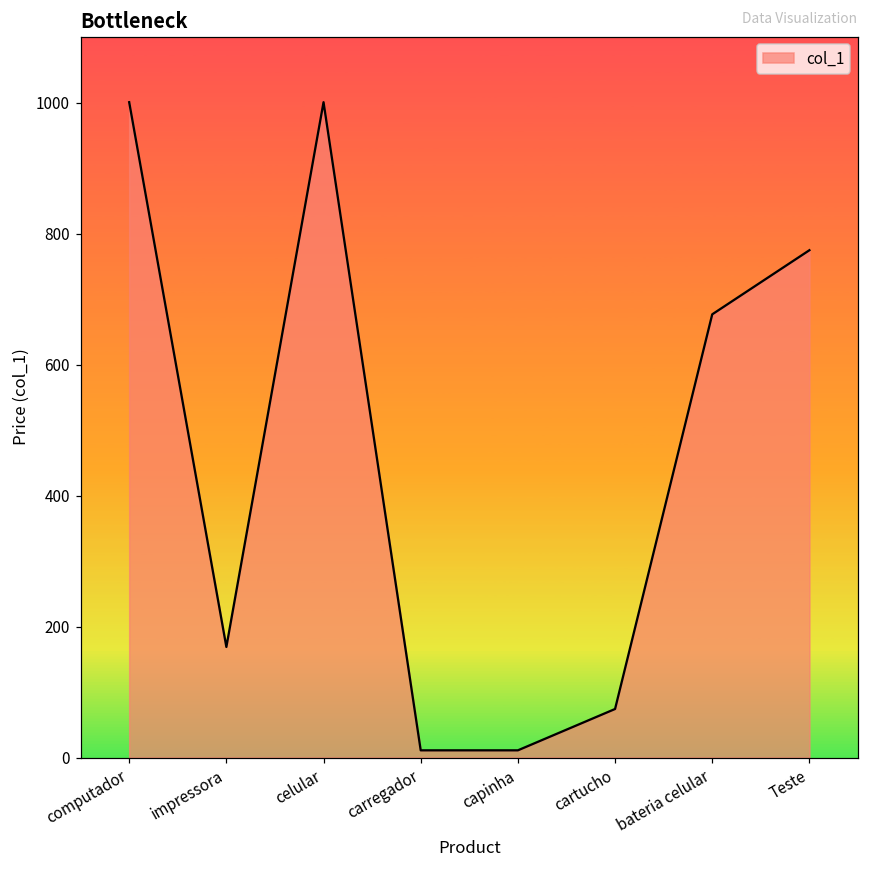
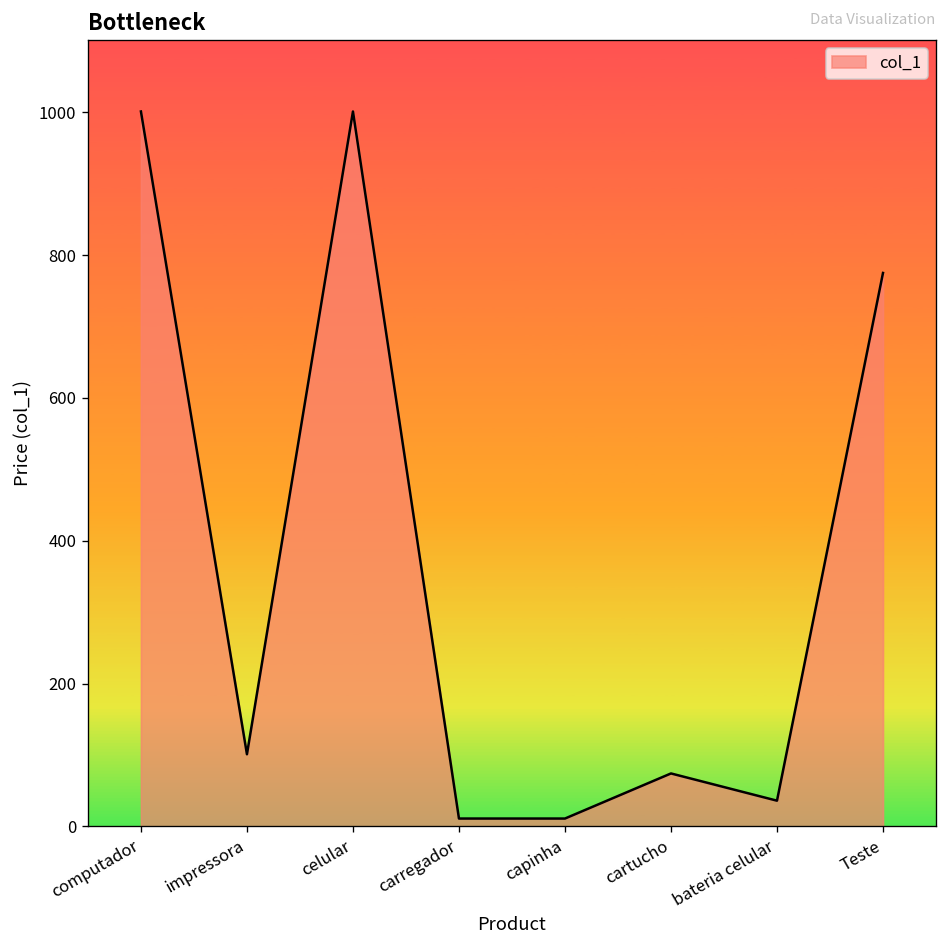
  {
    "computador": 1000,
-   "impressora": 170,
+   "impressora": 100,
    "celular": 1000,
    "carregador": 10,
    "capinha": 10,
    "cartucho": 70,
-   "bateria celular": 680,
+   "bateria celular": 40,
    "Teste": 770
  }
